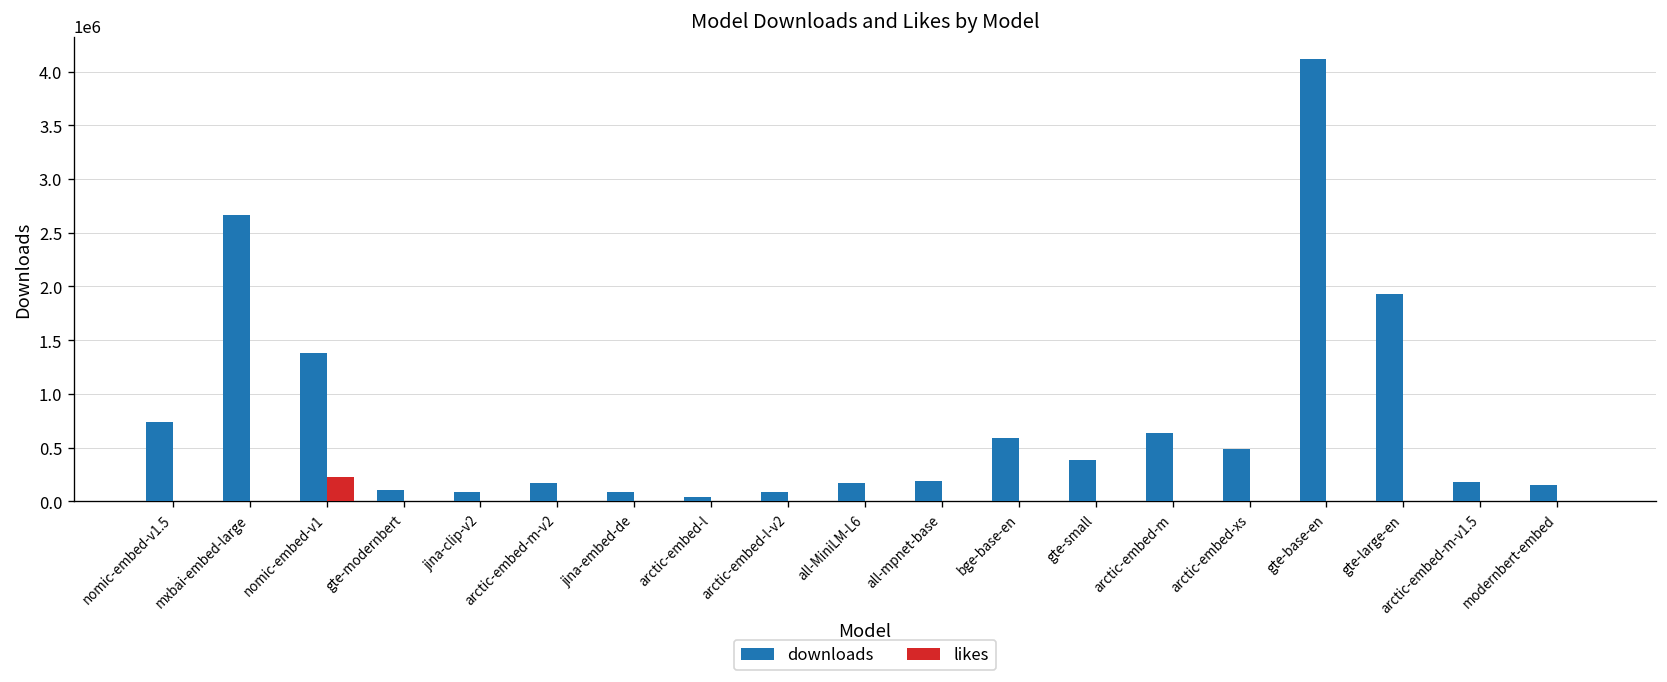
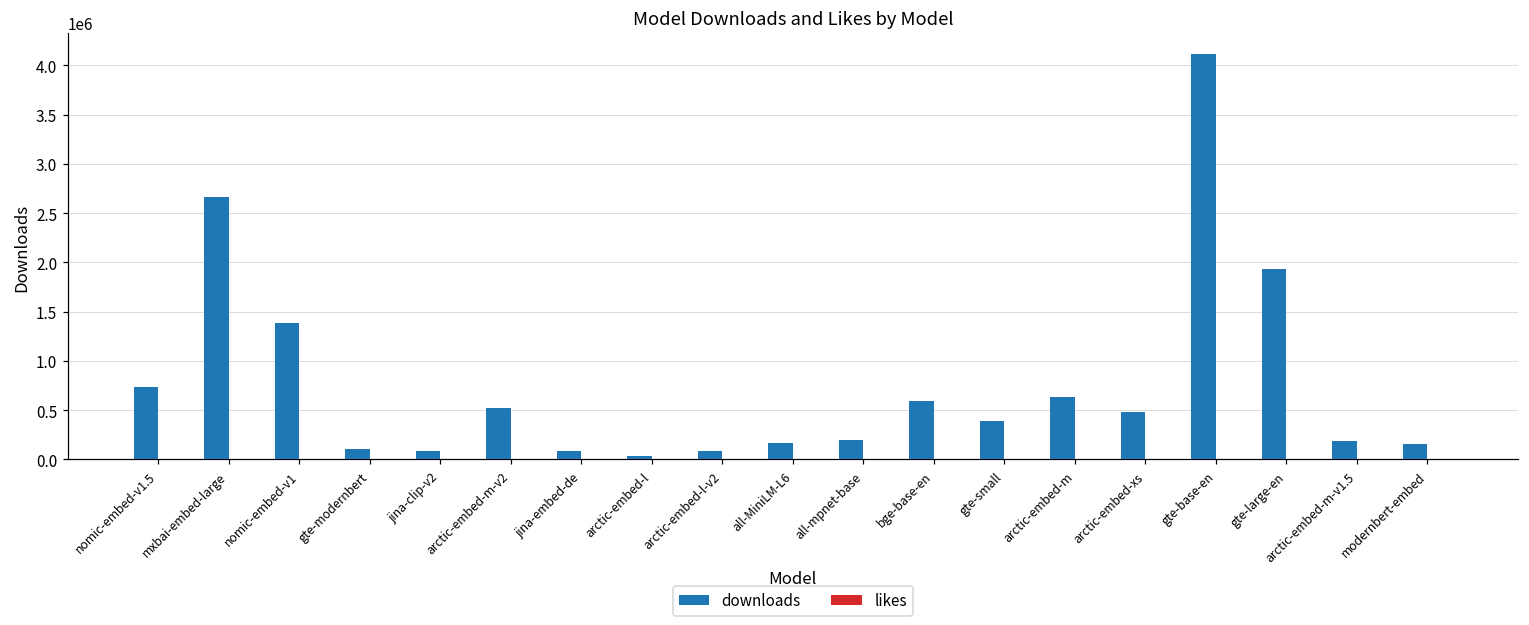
  {
    "downloads": {
      "nomic-embed-v1.5": 700000,
      "mxbai-embed-large": 2700000,
      "nomic-embed-v1": 1400000,
      "gte-modernbert": 100000,
      "jina-clip-v2": 100000,
-     "arctic-embed-m-v2": 200000,
+     "arctic-embed-m-v2": 500000,
      "jina-embed-de": 100000,
      "arctic-embed-l": 0,
      "arctic-embed-l-v2": 100000,
      "all-MiniLM-L6": 200000,
      "all-mpnet-base": 200000,
      "bge-base-en": 600000,
      "gte-small": 400000,
      "arctic-embed-m": 600000,
      "arctic-embed-xs": 500000,
      "gte-base-en": 4100000,
      "gte-large-en": 1900000,
      "arctic-embed-m-v1.5": 200000,
      "modernbert-embed": 200000
    },
    "likes": {
-     "nomic-embed-v1": 200000
+     "nomic-embed-v1": 0
    }
  }
